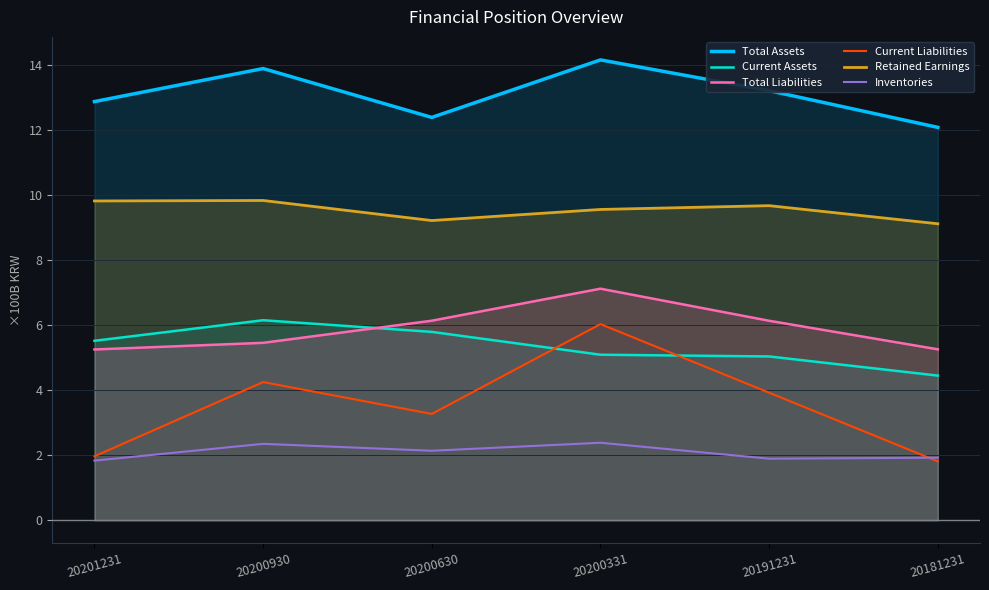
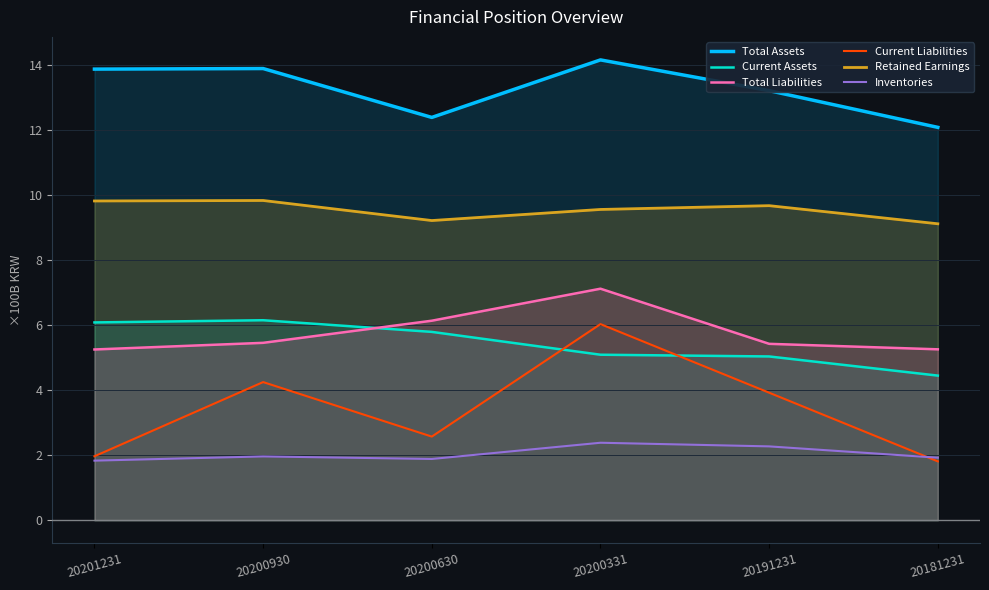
  {
    "Total Assets": {
-     "20201231": 12.9,
+     "20201231": 13.9,
      "20200930": 13.9,
      "20200630": 12.4,
      "20200331": 14.2,
      "20181231": 12.1
    },
    "Current Assets": {
-     "20201231": 5.5,
+     "20201231": 6.1,
      "20200930": 6.2,
      "20200630": 5.8,
      "20200331": 5.1,
      "20191231": 5.0,
      "20181231": 4.4
    },
    "Total Liabilities": {
      "20201231": 5.3,
      "20200930": 5.5,
      "20200630": 6.1,
      "20200331": 7.1,
-     "20191231": 6.1,
+     "20191231": 5.4,
      "20181231": 5.3
    },
    "Current Liabilities": {
      "20201231": 2.0,
      "20200930": 4.2,
-     "20200630": 3.3,
+     "20200630": 2.6,
      "20200331": 6.0,
      "20191231": 3.9,
      "20181231": 1.8
    },
    "Retained Earnings": {
      "20201231": 9.8,
      "20200930": 9.8,
      "20200630": 9.2,
      "20200331": 9.6,
      "20191231": 9.7,
      "20181231": 9.1
    },
    "Inventories": {
      "20201231": 1.8,
-     "20200930": 2.4,
-     "20200630": 2.1,
+     "20200930": 2.0,
+     "20200630": 1.9,
      "20200331": 2.4,
-     "20191231": 1.9,
+     "20191231": 2.3,
      "20181231": 1.9
    }
  }
